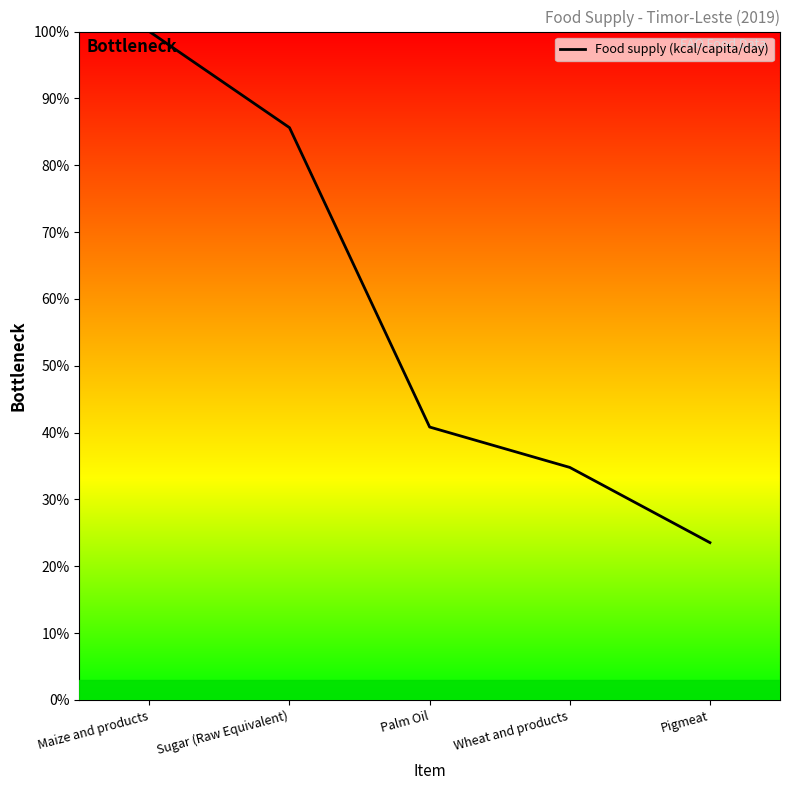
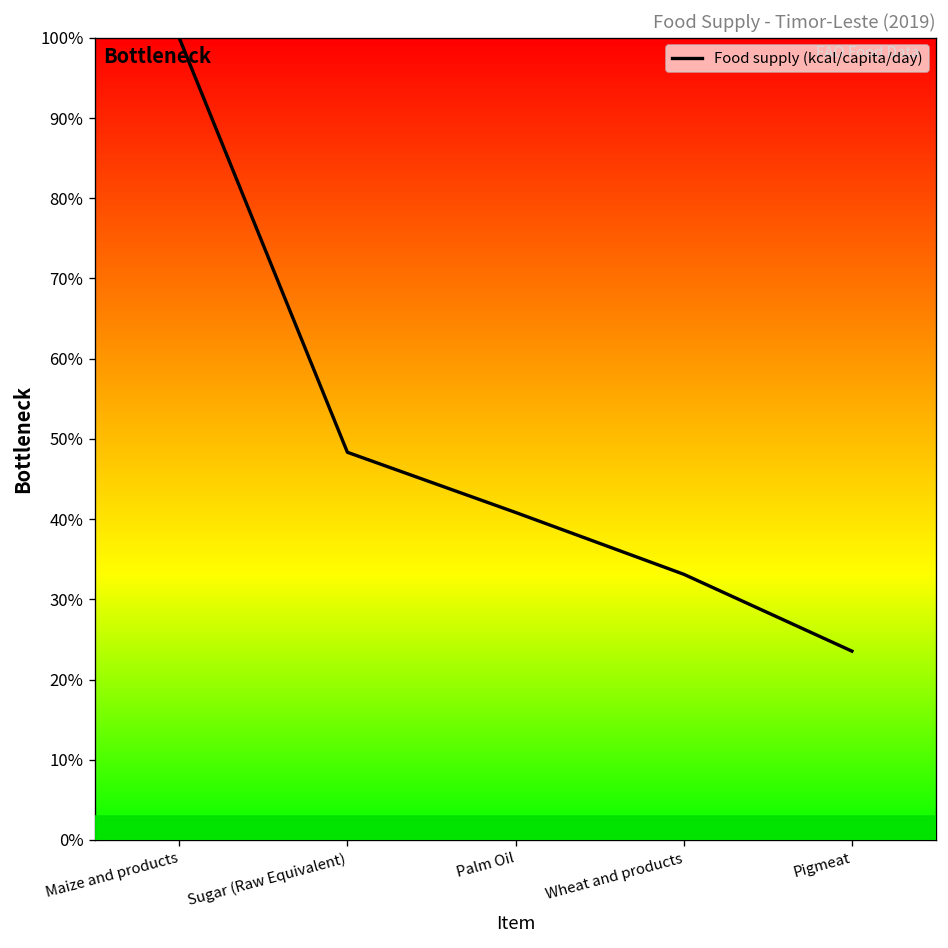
  {
    "Maize and products": "100%",
-   "Sugar (Raw Equivalent)": "86%",
+   "Sugar (Raw Equivalent)": "48%",
    "Palm Oil": "41%",
-   "Wheat and products": "35%",
+   "Wheat and products": "33%",
    "Pigmeat": "24%"
  }
